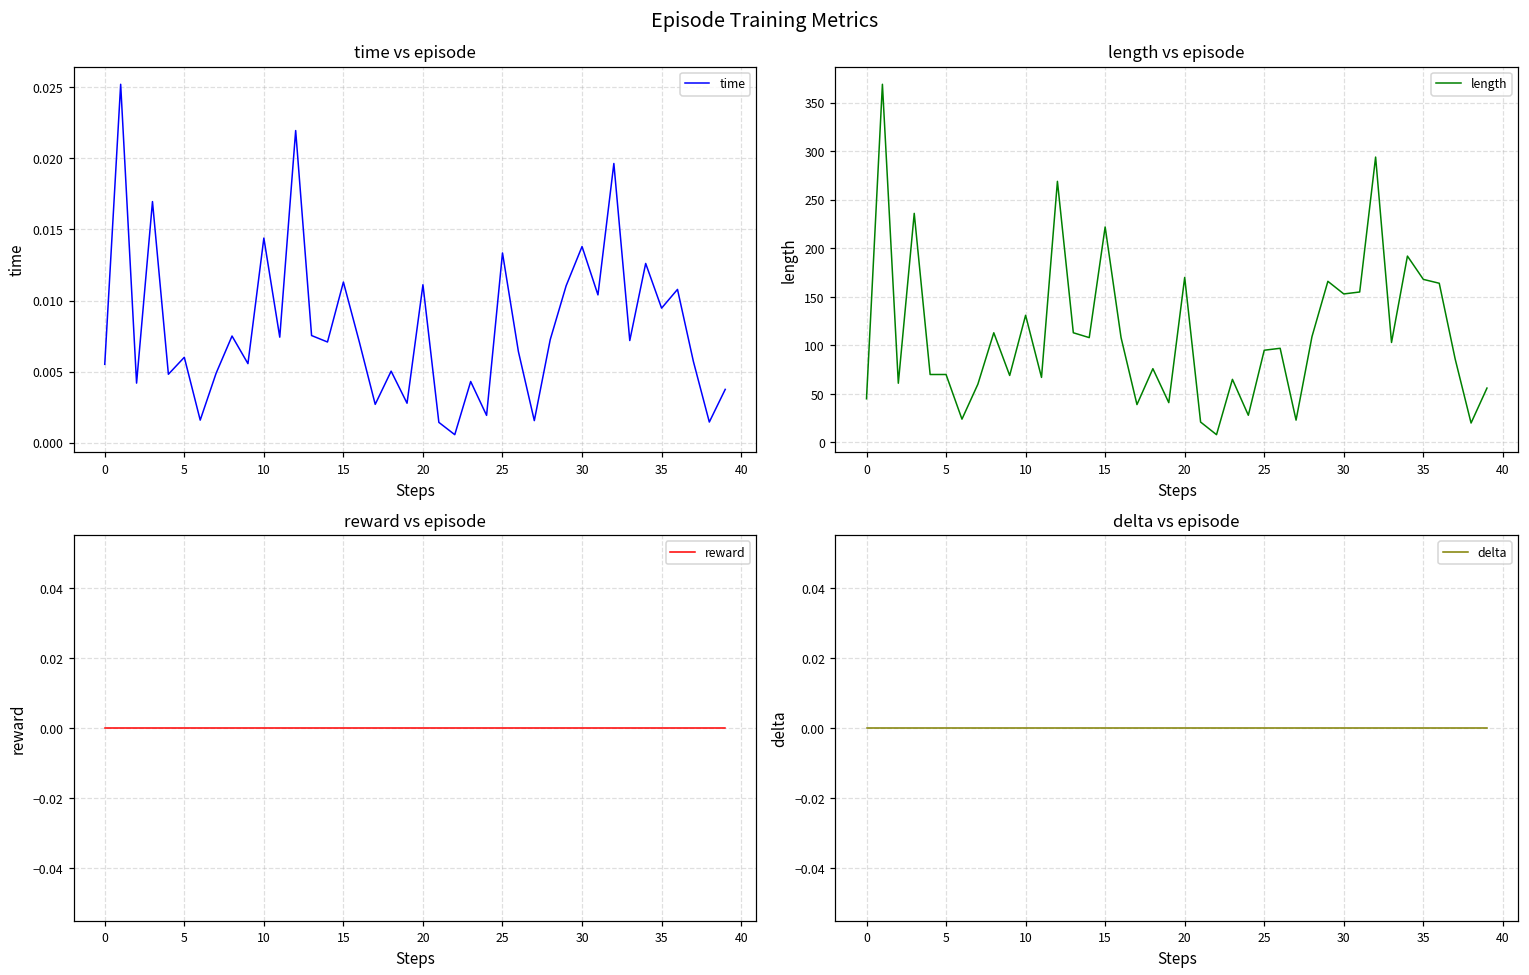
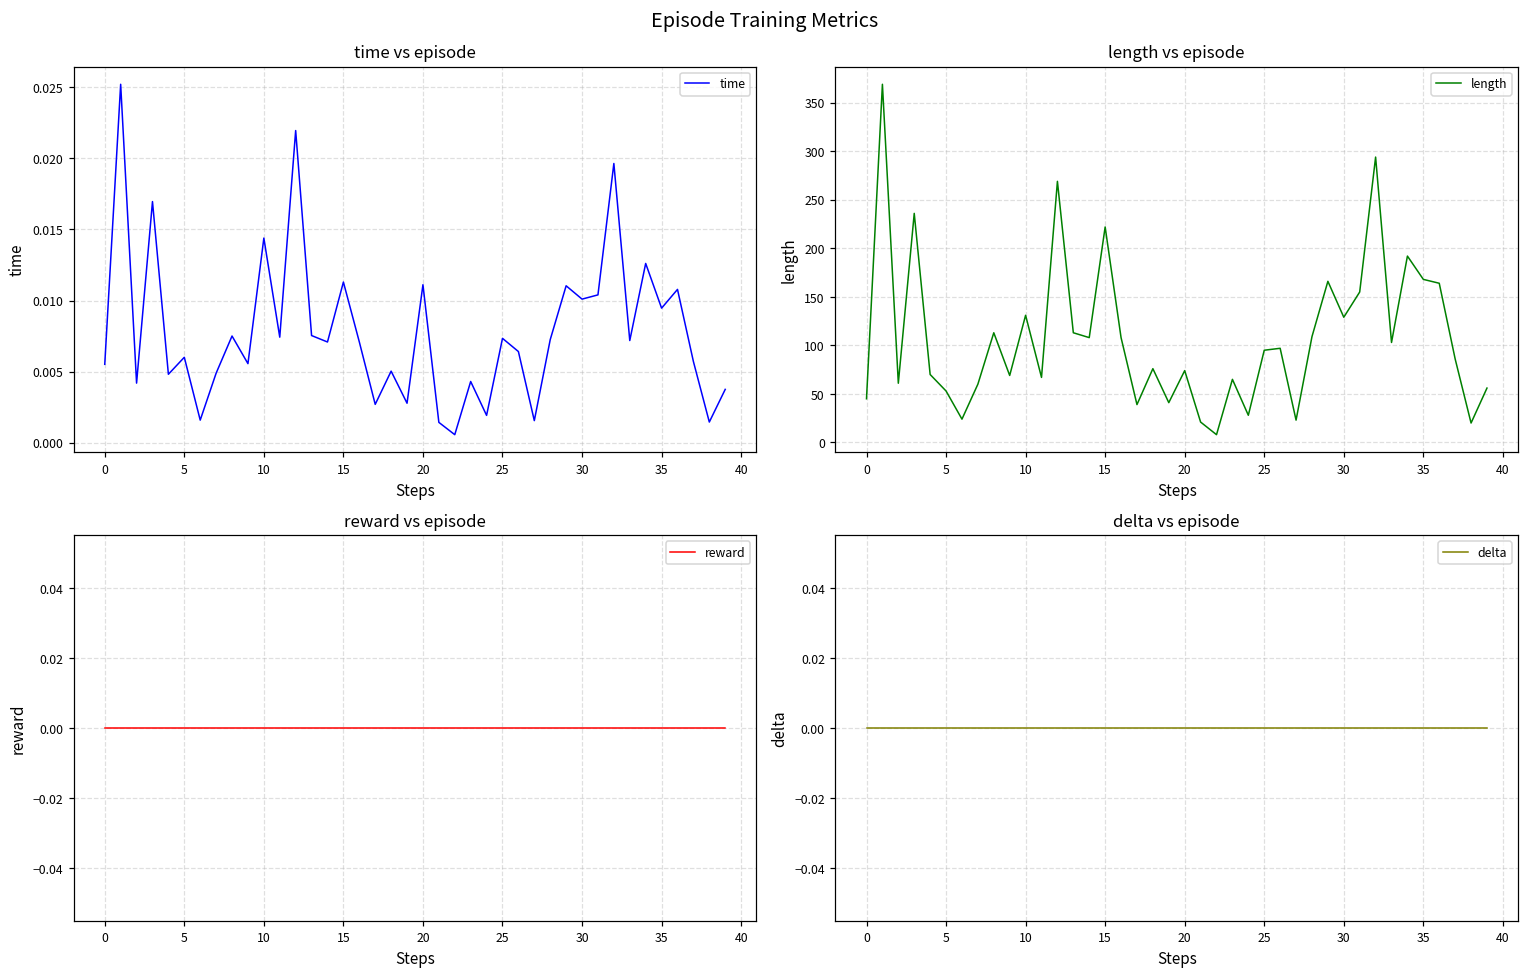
  {
    "time vs episode": {
      "0": 0.0055,
      "5": 0.0060,
      "10": 0.0144,
      "15": 0.0113,
      "20": 0.0111,
-     "25": 0.0134,
-     "30": 0.0138,
+     "25": 0.0073,
+     "30": 0.0101,
      "35": 0.0095
    },
    "length vs episode": {
      "0": 50,
-     "5": 70,
+     "5": 50,
      "10": 130,
      "15": 220,
-     "20": 170,
+     "20": 70,
      "25": 100,
-     "30": 150,
+     "30": 130,
      "35": 170
    },
    "reward vs episode": {
      "0": 0.000,
      "5": 0.000,
      "10": 0.000,
      "15": 0.000,
      "20": 0.000,
      "25": 0.000,
      "30": 0.000,
      "35": 0.000
    },
    "delta vs episode": {
      "0": 0.000,
      "5": 0.000,
      "10": 0.000,
      "15": 0.000,
      "20": 0.000,
      "25": 0.000,
      "30": 0.000,
      "35": 0.000
    }
  }
